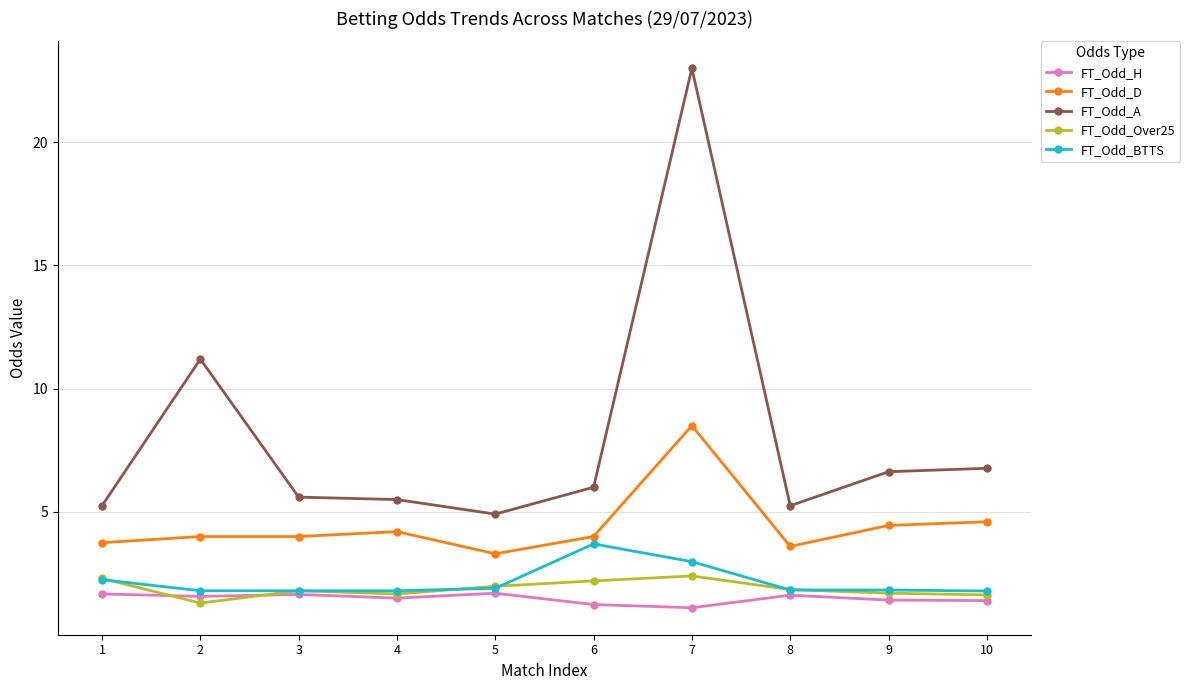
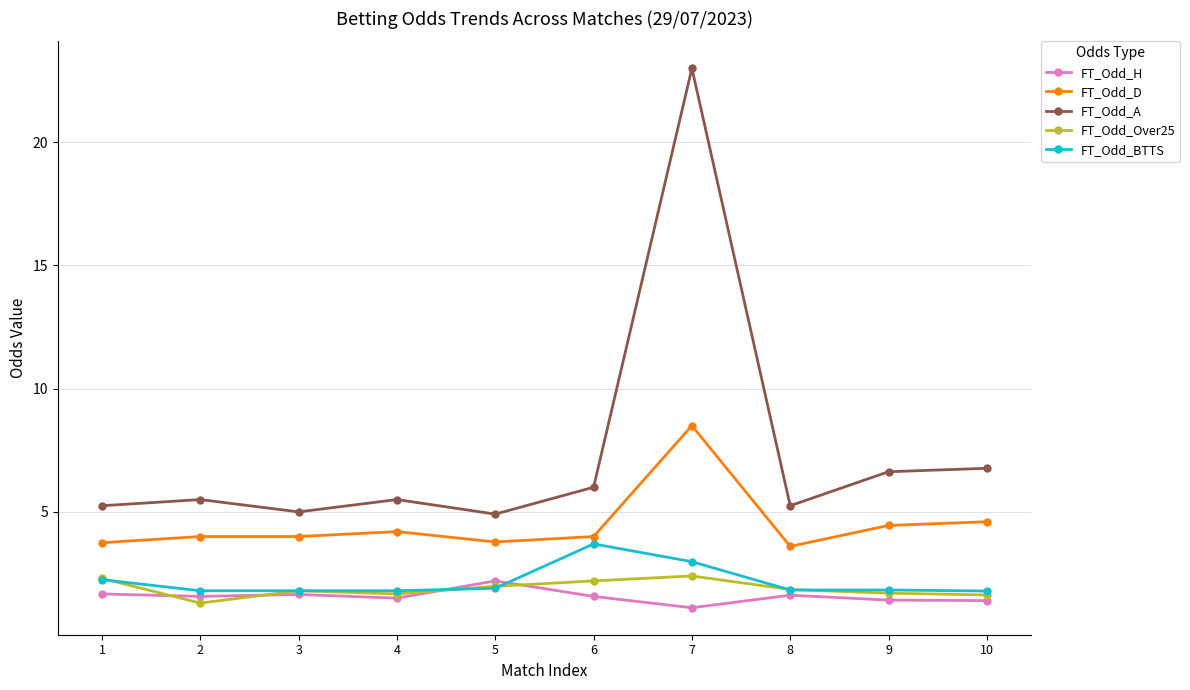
  {
    "FT_Odd_H": {
      "1": 1.7,
      "2": 1.6,
      "3": 1.7,
      "4": 1.5,
-     "5": 1.7,
-     "6": 1.2,
+     "5": 2.2,
+     "6": 1.6,
      "7": 1.1,
      "8": 1.6,
      "9": 1.4,
      "10": 1.4
    },
    "FT_Odd_D": {
      "1": 3.8,
      "2": 4.0,
      "3": 4.0,
      "4": 4.2,
-     "5": 3.3,
+     "5": 3.8,
      "6": 4.0,
      "7": 8.5,
      "8": 3.6,
      "9": 4.5,
      "10": 4.6
    },
    "FT_Odd_A": {
      "1": 5.3,
-     "2": 11.2,
-     "3": 5.6,
+     "2": 5.5,
+     "3": 5.0,
      "4": 5.5,
      "5": 4.9,
      "6": 6.0,
      "7": 23.0,
      "8": 5.3,
      "9": 6.6,
      "10": 6.8
    },
    "FT_Odd_Over25": {
      "2": 1.3,
      "4": 1.7,
      "6": 2.2,
      "7": 2.4,
      "9": 1.7,
      "10": 1.6
    },
    "FT_Odd_BTTS": {
      "2": 1.8,
      "4": 1.8,
      "6": 3.7,
      "7": 3.0,
      "9": 1.8,
      "10": 1.8
    }
  }
